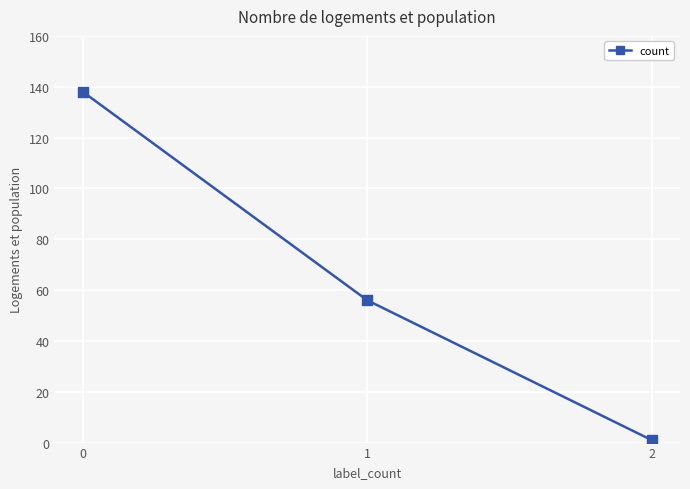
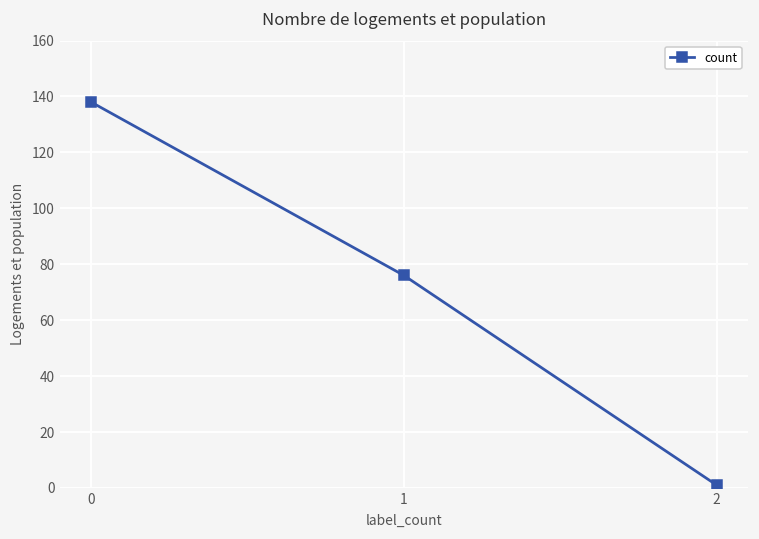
  {
    "0": 138,
-   "1": 56,
+   "1": 76,
    "2": 1
  }
